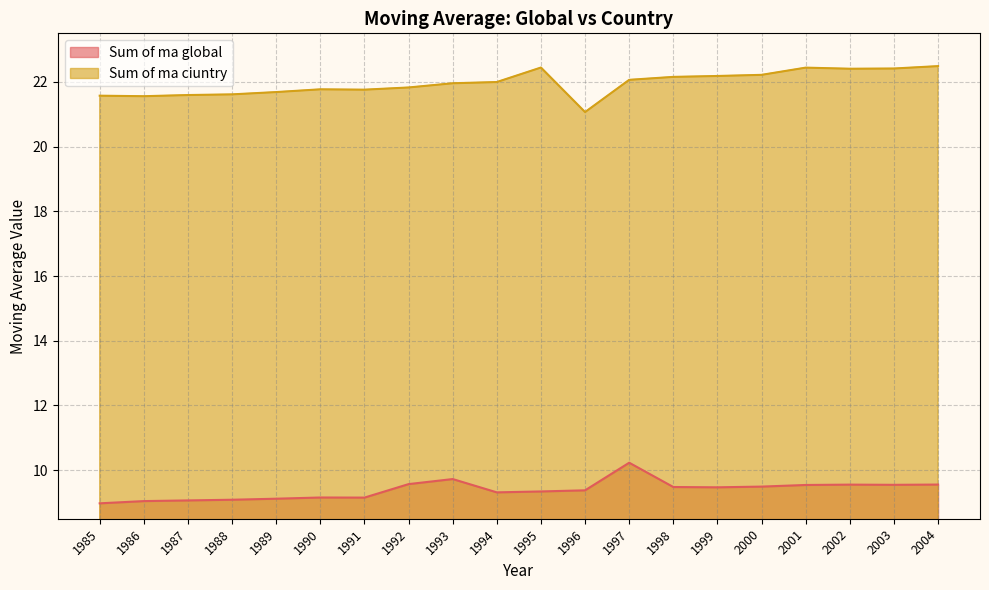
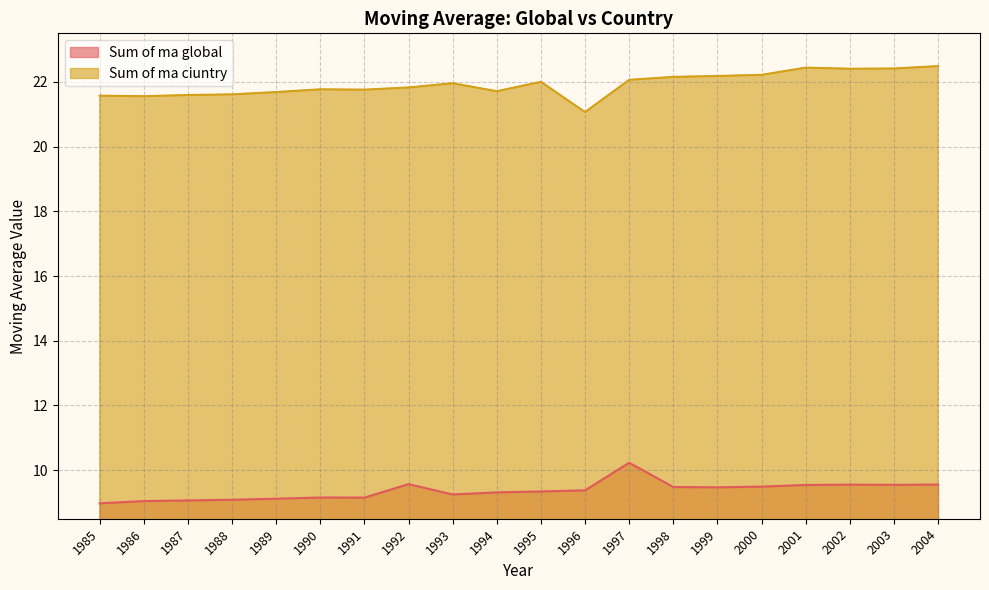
  {
    "Sum of ma global": {
      "1985": 9.0,
      "1986": 9.0,
      "1987": 9.1,
      "1988": 9.1,
      "1989": 9.1,
      "1990": 9.2,
      "1991": 9.2,
      "1992": 9.6,
-     "1993": 9.7,
+     "1993": 9.2,
      "1994": 9.3,
      "1995": 9.3,
      "1996": 9.4,
      "1997": 10.2,
      "1998": 9.5,
      "1999": 9.5,
      "2000": 9.5,
      "2001": 9.5,
      "2002": 9.6,
      "2003": 9.5,
      "2004": 9.6
    },
    "Sum of ma ciuntry": {
      "1985": 21.6,
      "1986": 21.6,
      "1987": 21.6,
      "1988": 21.6,
      "1989": 21.7,
      "1990": 21.8,
      "1991": 21.8,
      "1992": 21.8,
      "1993": 22.0,
-     "1994": 22.0,
-     "1995": 22.4,
+     "1994": 21.7,
+     "1995": 22.0,
      "1996": 21.1,
      "1997": 22.1,
      "1998": 22.2,
      "1999": 22.2,
      "2000": 22.2,
      "2001": 22.4,
      "2002": 22.4,
      "2003": 22.4,
      "2004": 22.5
    }
  }
